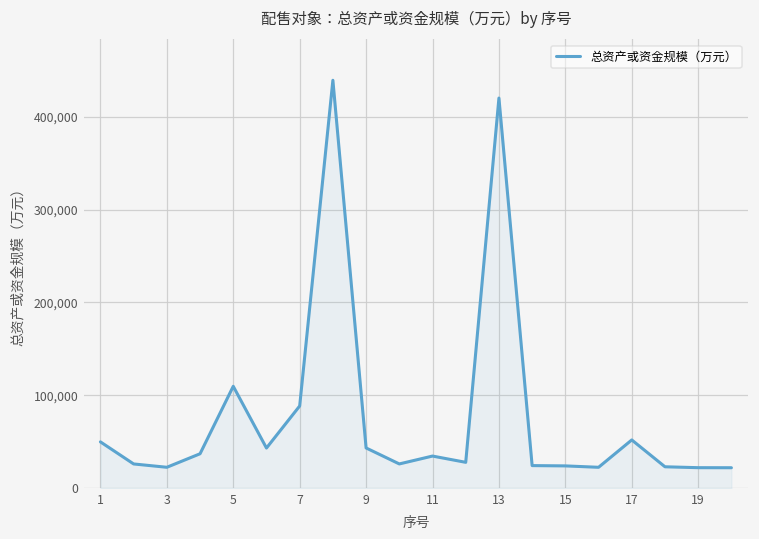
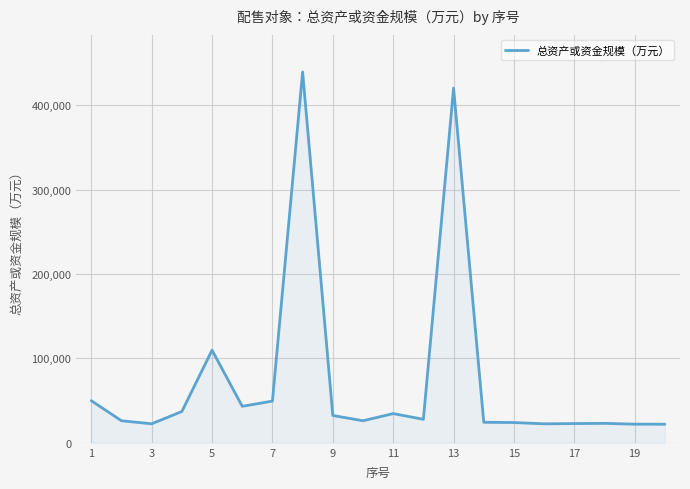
  {
    "1": "50,000",
    "3": "20,000",
    "5": "110,000",
-   "7": "90,000",
-   "9": "40,000",
+   "7": "50,000",
+   "9": "30,000",
    "11": "30,000",
    "13": "420,000",
    "15": "20,000",
-   "17": "50,000",
+   "17": "20,000",
    "19": "20,000"
  }
